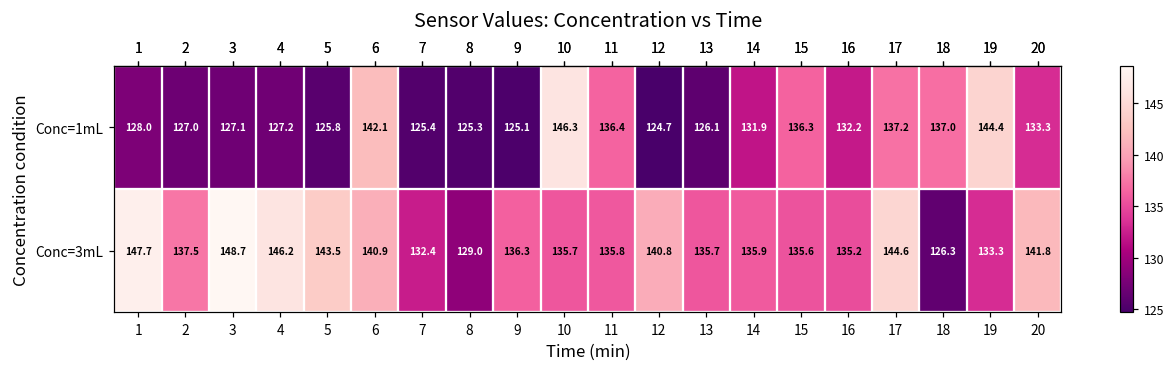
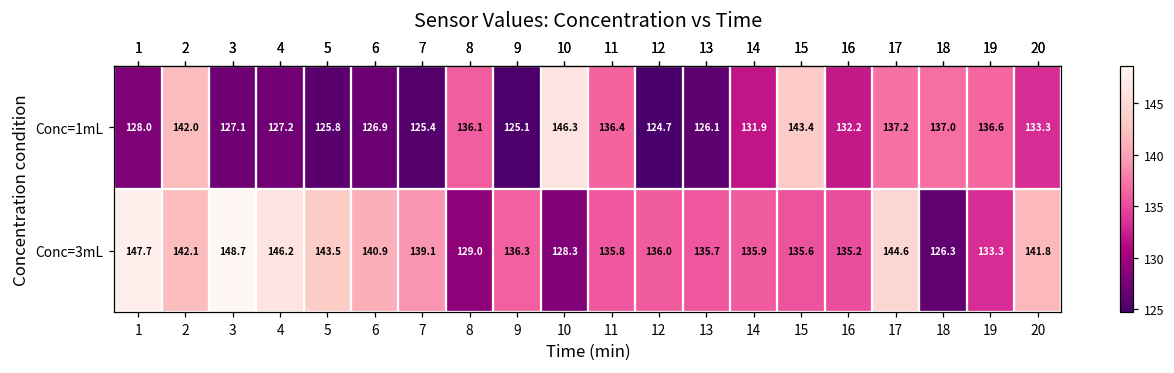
  {
    "Conc=1mL": {
      "1": 128.0,
-     "2": 127.0,
+     "2": 142.0,
      "3": 127.1,
      "4": 127.2,
      "5": 125.8,
-     "6": 142.1,
+     "6": 126.9,
      "7": 125.4,
-     "8": 125.3,
+     "8": 136.1,
      "9": 125.1,
      "10": 146.3,
      "11": 136.4,
      "12": 124.7,
      "13": 126.1,
      "14": 131.9,
-     "15": 136.3,
+     "15": 143.4,
      "16": 132.2,
      "17": 137.2,
      "18": 137.0,
-     "19": 144.4,
+     "19": 136.6,
      "20": 133.3
    },
    "Conc=3mL": {
      "1": 147.7,
-     "2": 137.5,
+     "2": 142.1,
      "3": 148.7,
      "4": 146.2,
      "5": 143.5,
      "6": 140.9,
-     "7": 132.4,
+     "7": 139.1,
      "8": 129.0,
      "9": 136.3,
-     "10": 135.7,
+     "10": 128.3,
      "11": 135.8,
-     "12": 140.8,
+     "12": 136.0,
      "13": 135.7,
      "14": 135.9,
      "15": 135.6,
      "16": 135.2,
      "17": 144.6,
      "18": 126.3,
      "19": 133.3,
      "20": 141.8
    }
  }
